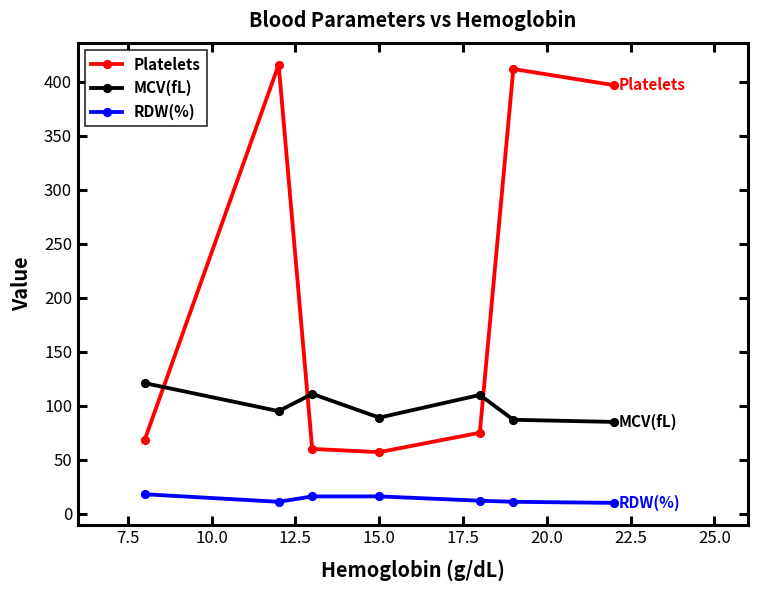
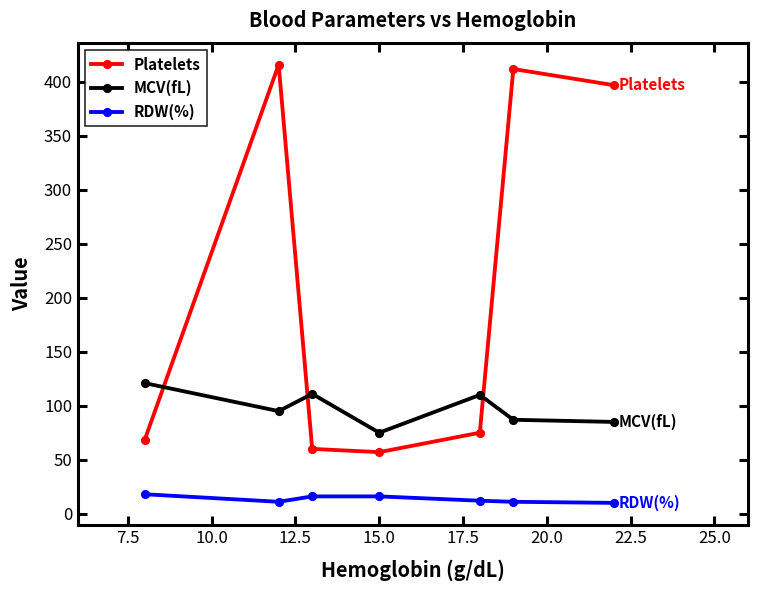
  {
    "Platelets": {
      "15.0": 60
    },
    "MCV(fL)": {
-     "15.0": 90
+     "15.0": 80
    },
    "RDW(%)": {
      "15.0": 20
    }
  }
